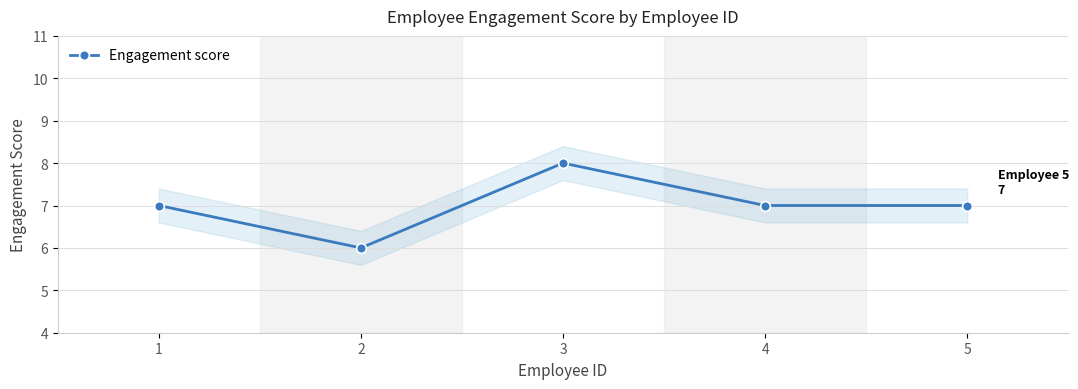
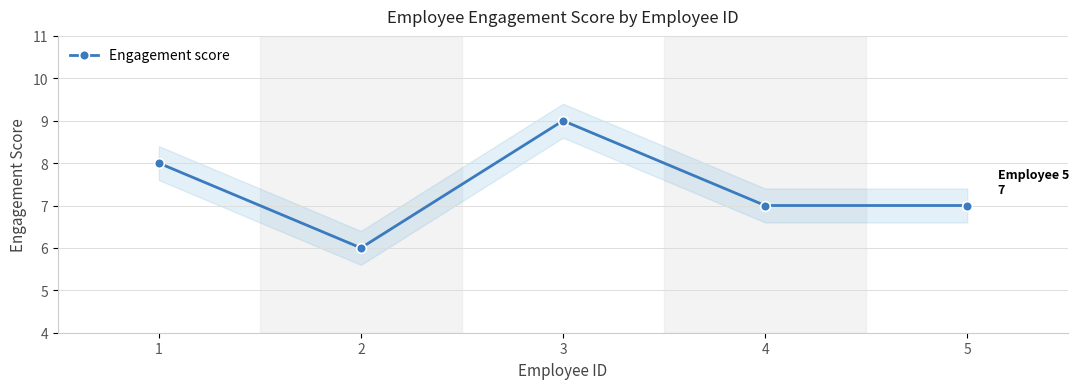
  {
    "Engagement score": {
-     "1": 7,
+     "1": 8,
      "2": 6,
-     "3": 8,
+     "3": 9,
      "4": 7,
      "5": 7
    }
  }
